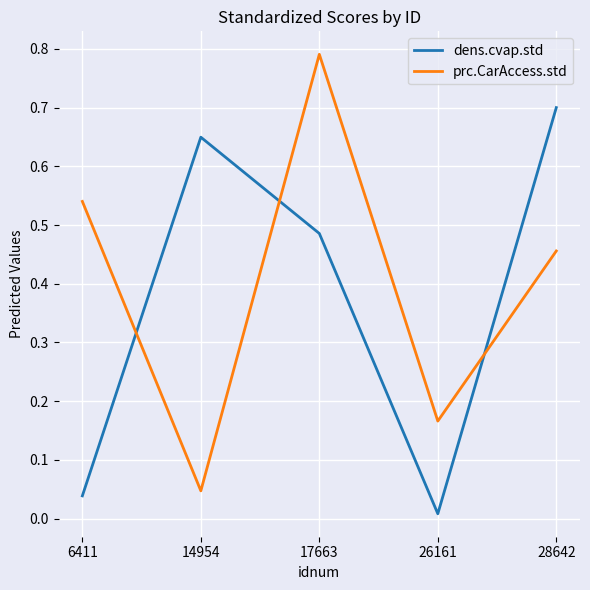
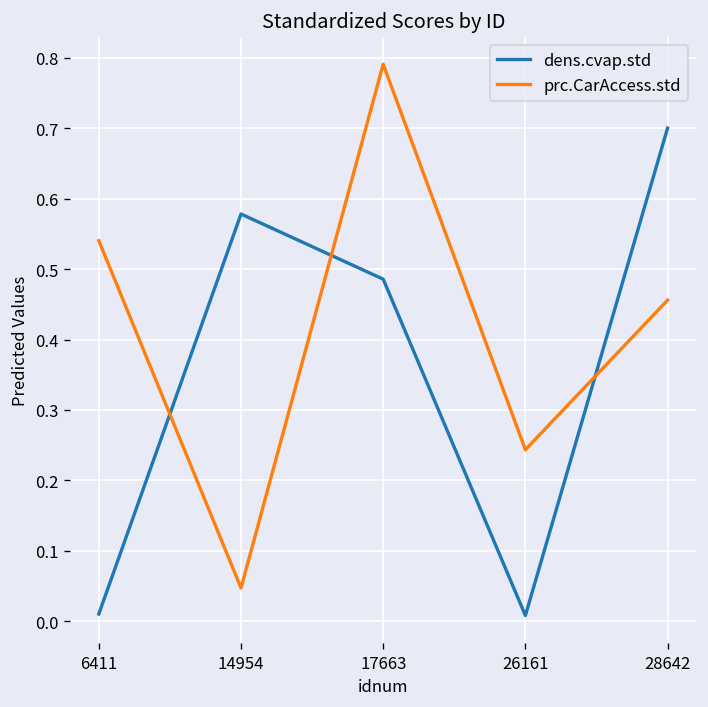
  {
    "dens.cvap.std": {
-     "6411": 0.04,
-     "14954": 0.65,
+     "6411": 0.01,
+     "14954": 0.58,
      "17663": 0.49,
      "26161": 0.01,
      "28642": 0.70
    },
    "prc.CarAccess.std": {
      "6411": 0.54,
      "14954": 0.05,
      "17663": 0.79,
-     "26161": 0.17,
+     "26161": 0.24,
      "28642": 0.46
    }
  }
